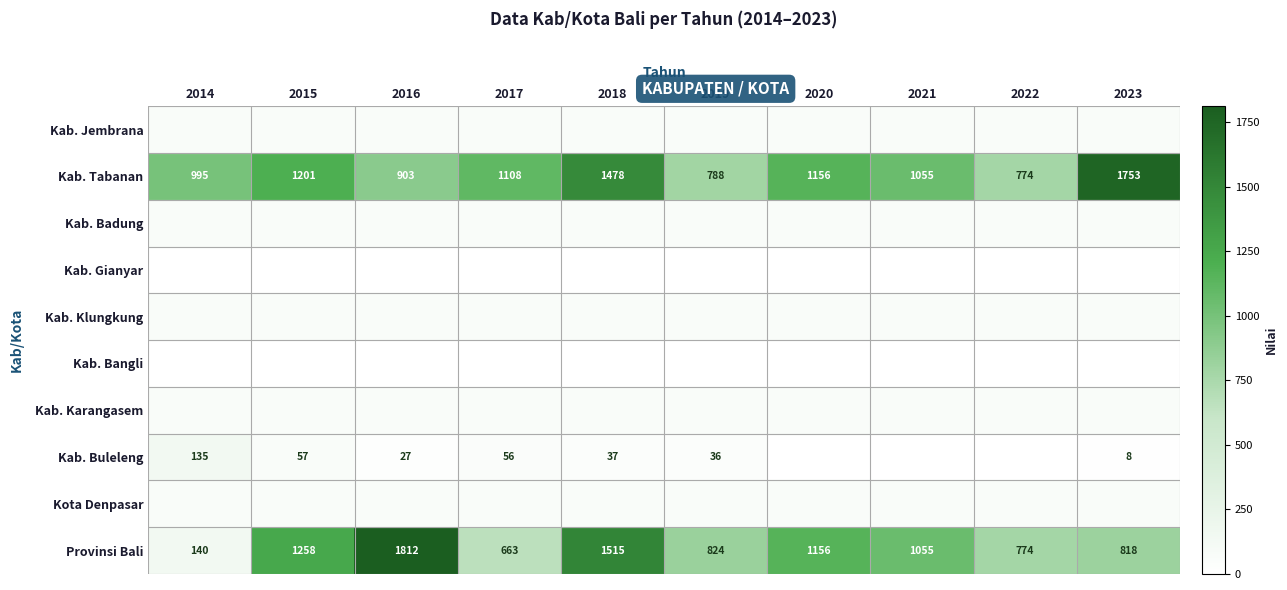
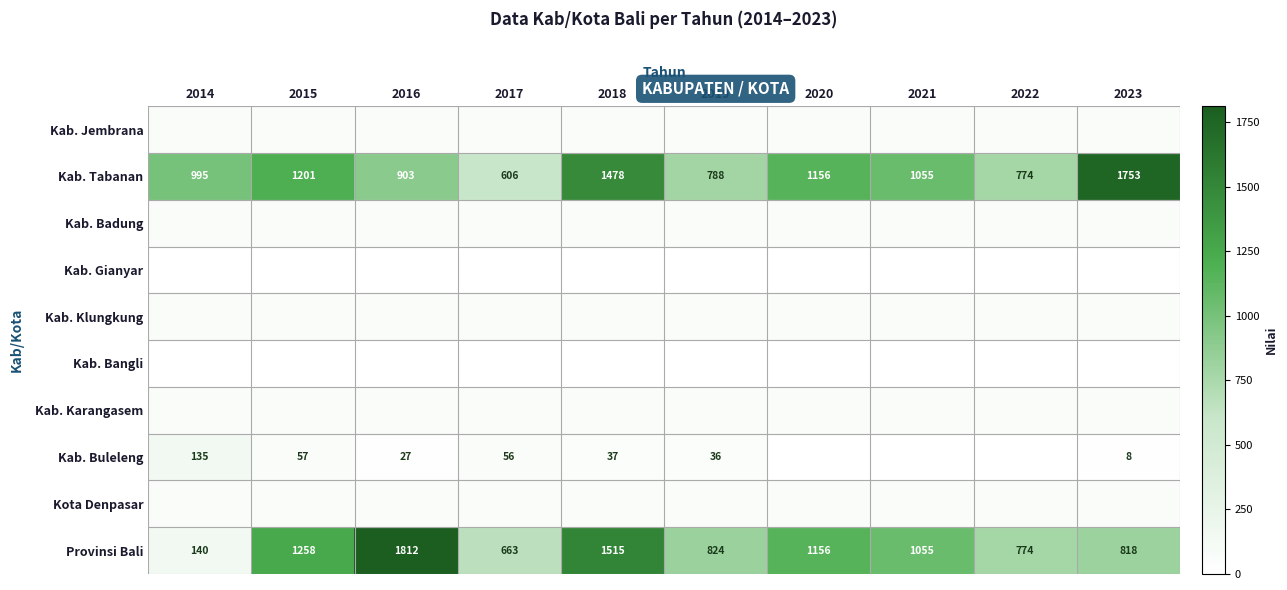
  {
    "Kab. Tabanan": {
      "2014": 995,
      "2015": 1201,
      "2016": 903,
-     "2017": 1108,
+     "2017": 606,
      "2018": 1478,
      "2019": 788,
      "2020": 1156,
      "2021": 1055,
      "2022": 774,
      "2023": 1753
    },
    "Kab. Buleleng": {
      "2014": 135,
      "2015": 57,
      "2016": 27,
      "2017": 56,
      "2018": 37,
      "2019": 36,
      "2023": 8
    },
    "Provinsi Bali": {
      "2014": 140,
      "2015": 1258,
      "2016": 1812,
      "2017": 663,
      "2018": 1515,
      "2019": 824,
      "2020": 1156,
      "2021": 1055,
      "2022": 774,
      "2023": 818
    }
  }
